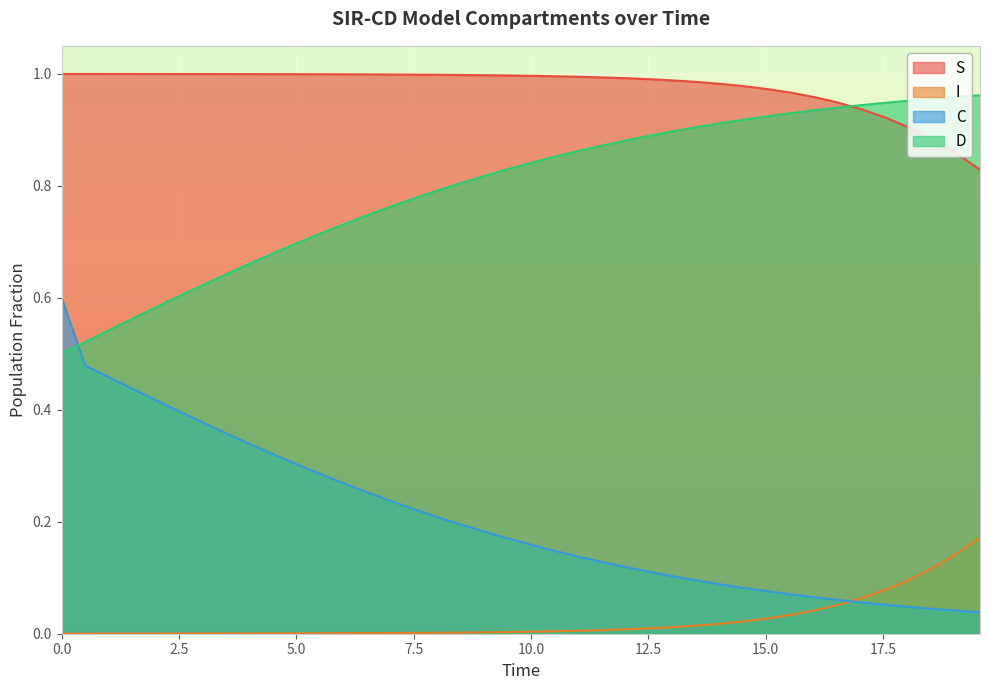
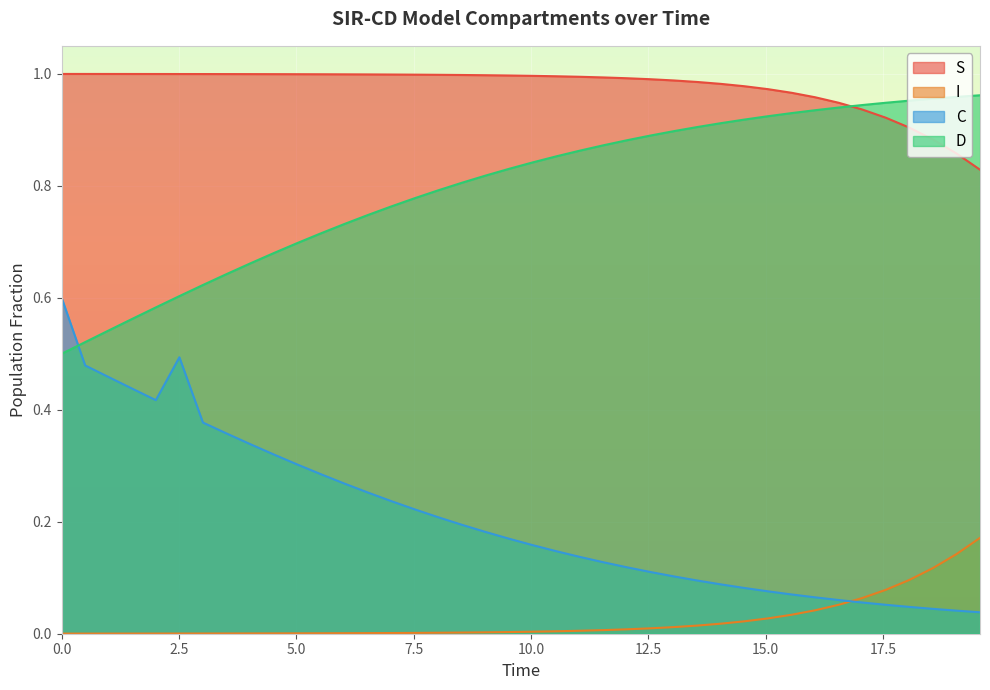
  {
    "C": {
      "0.0": 0.60,
-     "2.5": 0.40
+     "2.5": 0.49
    },
    "D": {
      "0.0": 0.50,
      "2.5": 0.60
    }
  }
